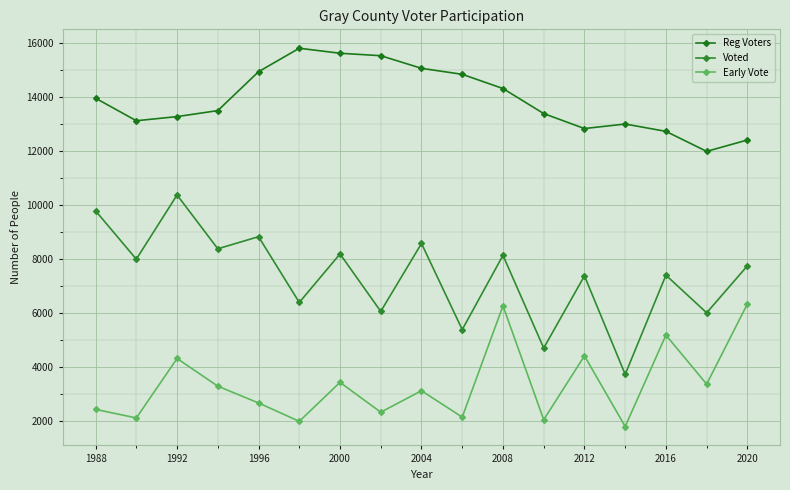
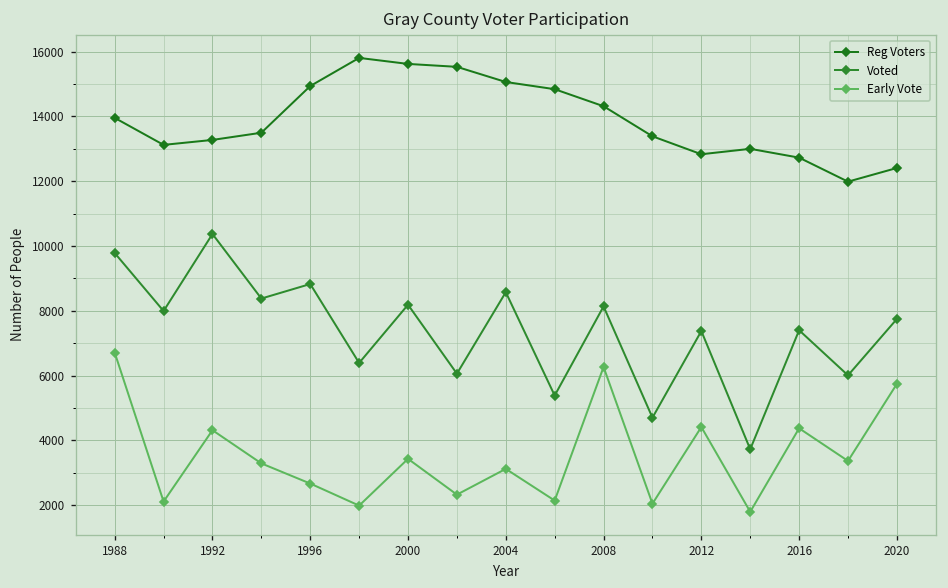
  {
    "Early Vote": {
-     "1988": 2400,
+     "1988": 6700,
      "1992": 4300,
      "1996": 2700,
      "2000": 3400,
      "2004": 3100,
      "2008": 6300,
      "2012": 4400,
-     "2016": 5200,
-     "2020": 6300
+     "2016": 4400,
+     "2020": 5700
    }
  }
